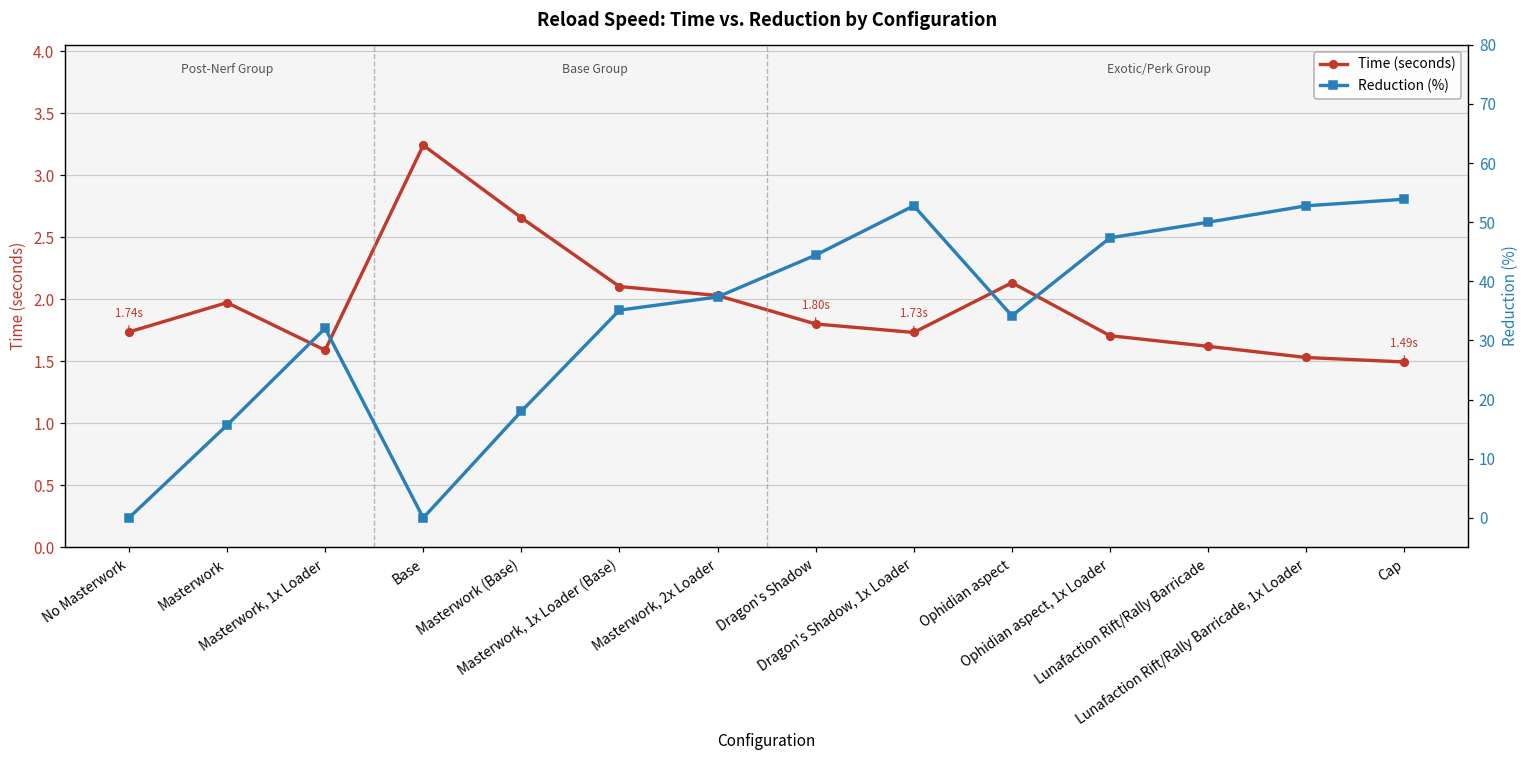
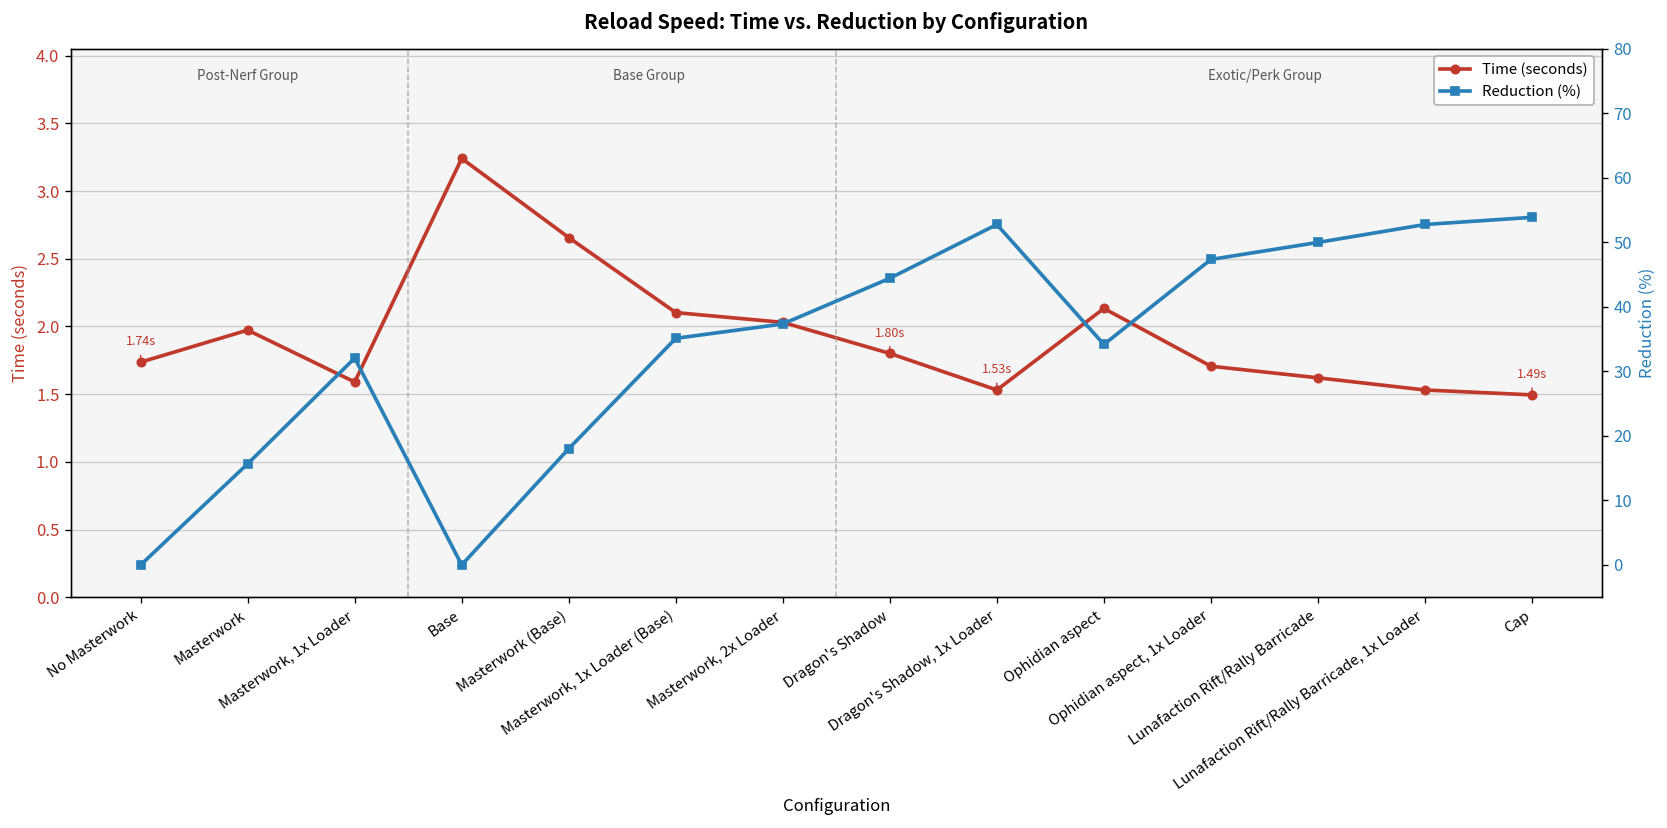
  {
    "Time (seconds)": {
      "No Masterwork": "1.74s",
      "Dragon's Shadow": "1.80s",
-     "Dragon's Shadow, 1x Loader": "1.73s",
+     "Dragon's Shadow, 1x Loader": "1.53s",
      "Cap": "1.49s"
    }
  }
